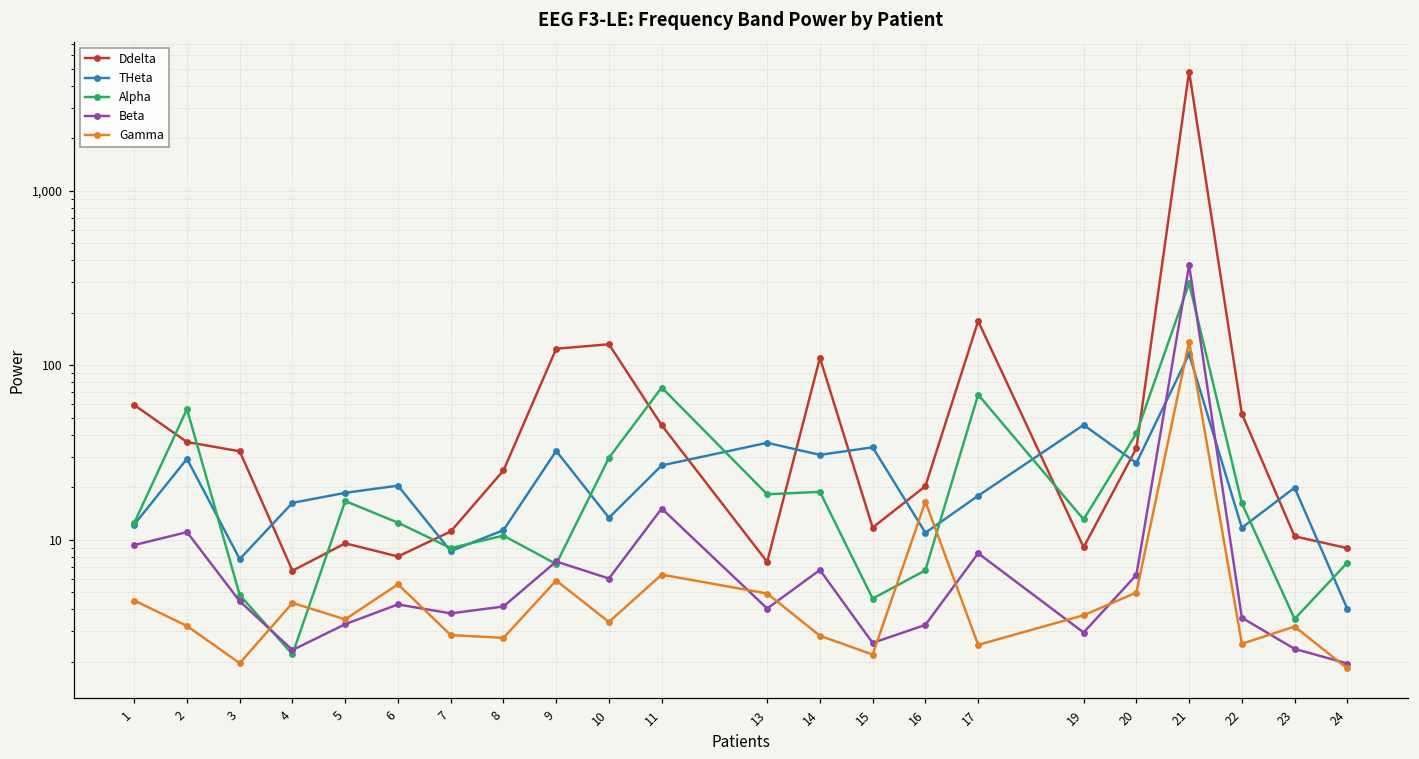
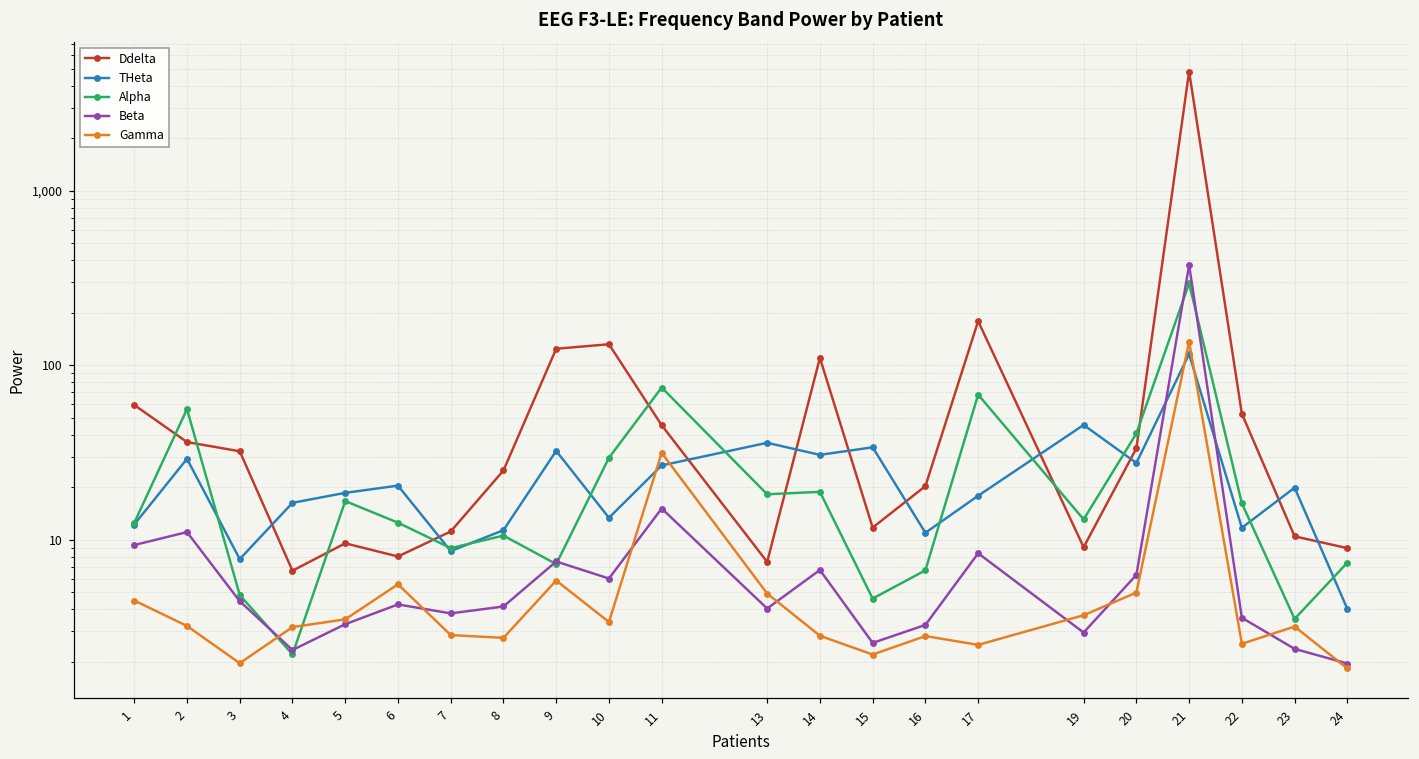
  {
    "Ddelta": {
      "1": "59",
      "2": "36",
      "3": "32",
      "4": "6.7",
      "5": "10",
      "6": "8",
      "7": "11",
      "8": "25",
      "9": "120",
      "10": "130",
      "11": "45",
      "13": "7",
      "14": "110",
      "15": "12",
      "16": "20",
      "17": "180",
      "19": "9",
      "20": "33",
      "21": "4,800",
      "22": "53",
      "23": "10",
      "24": "9"
    },
    "THeta": {
      "2": "29",
      "3": "8",
      "4": "16",
      "5": "19",
      "6": "20",
      "7": "9",
      "8": "11",
      "9": "32",
      "10": "13",
      "11": "27",
      "13": "36",
      "14": "31",
      "15": "34",
      "16": "11",
      "17": "18",
      "19": "46",
      "20": "28",
      "21": "120",
      "22": "12",
      "23": "20",
      "24": "4.0"
    },
    "Alpha": {
      "2": "56",
      "3": "4.8",
      "4": "2.2",
      "5": "17",
      "6": "13",
      "7": "9",
      "8": "11",
      "10": "30",
      "11": "70",
      "13": "18",
      "14": "19",
      "15": "4.6",
      "16": "6.7",
      "17": "68",
      "19": "13",
      "20": "41",
      "21": "300",
      "22": "16",
      "23": "3.5",
      "24": "7"
    },
    "Beta": {
      "1": "9",
      "2": "11",
      "3": "4.4",
      "4": "2.3",
      "5": "3.3",
      "6": "4.3",
      "7": "3.8",
      "8": "4.2",
      "10": "6.0",
      "11": "15",
      "13": "4.0",
      "14": "6.7",
      "15": "2.6",
      "16": "3.3",
      "17": "8",
      "19": "2.9",
      "20": "6.3",
      "21": "380",
      "22": "3.6",
      "23": "2.4",
      "24": "2.0"
    },
    "Gamma": {
      "1": "4.5",
      "2": "3.2",
      "3": "2.0",
-     "4": "4.4",
+     "4": "3.2",
      "5": "3.5",
      "6": "5.6",
      "7": "2.8",
      "8": "2.7",
      "9": "5.8",
      "10": "3.4",
-     "11": "6.3",
+     "11": "32",
      "13": "4.9",
      "14": "2.8",
      "15": "2.2",
-     "16": "17",
+     "16": "2.8",
      "17": "2.5",
      "19": "3.7",
      "20": "5.0",
      "21": "140",
      "22": "2.5",
      "23": "3.2",
      "24": "1.8"
    }
  }
